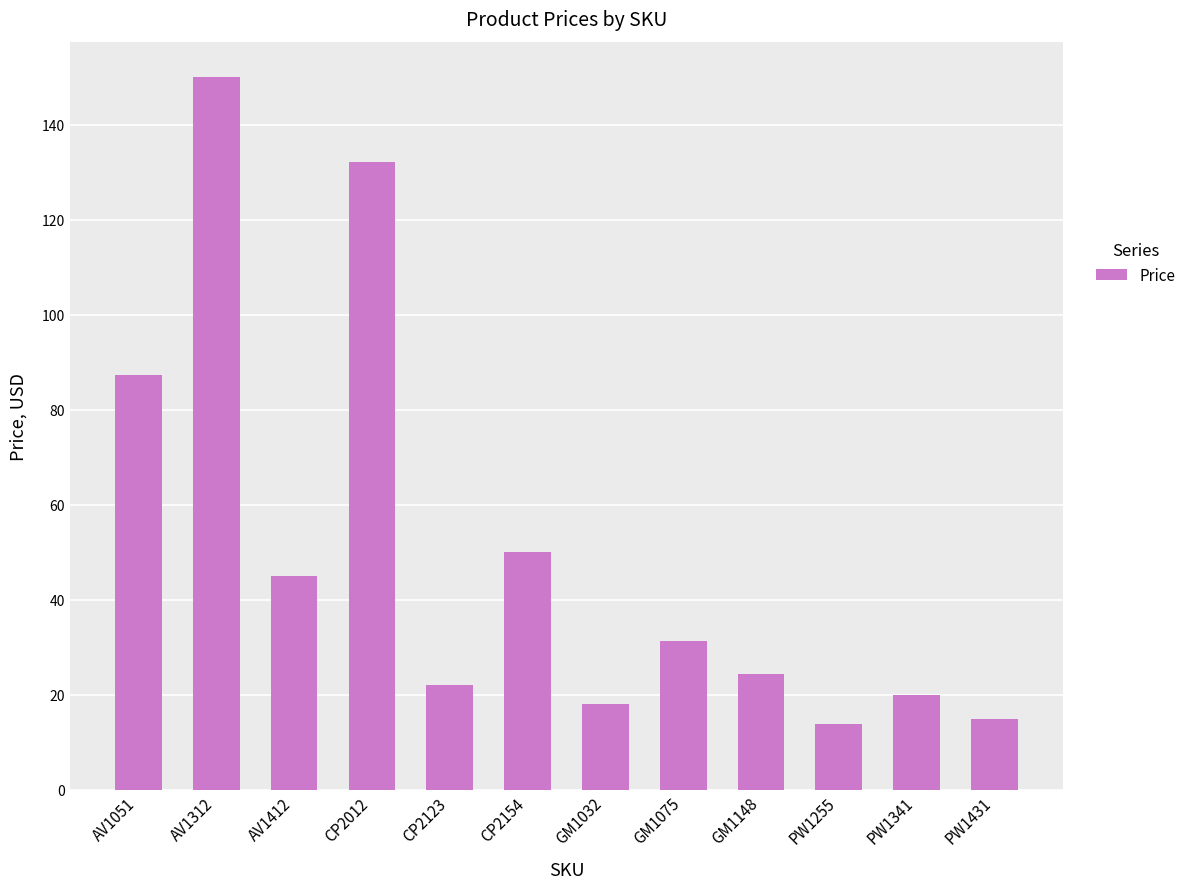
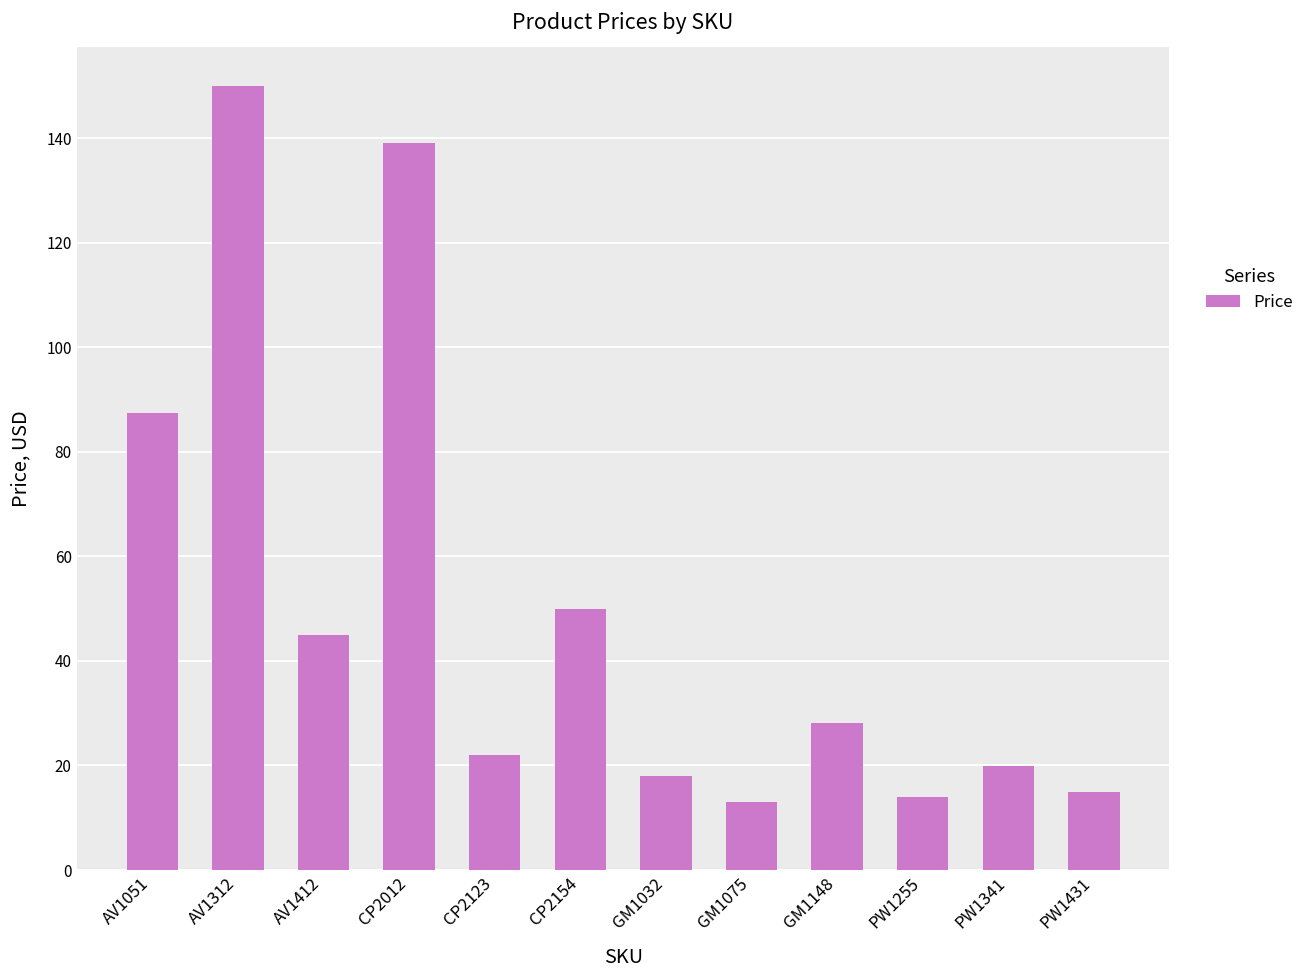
  {
    "AV1051": 87,
    "AV1312": 150,
    "AV1412": 45,
-   "CP2012": 132,
+   "CP2012": 139,
    "CP2123": 22,
    "CP2154": 50,
    "GM1032": 18,
-   "GM1075": 31,
-   "GM1148": 24,
+   "GM1075": 13,
+   "GM1148": 28,
    "PW1255": 14,
    "PW1341": 20,
    "PW1431": 15
  }
